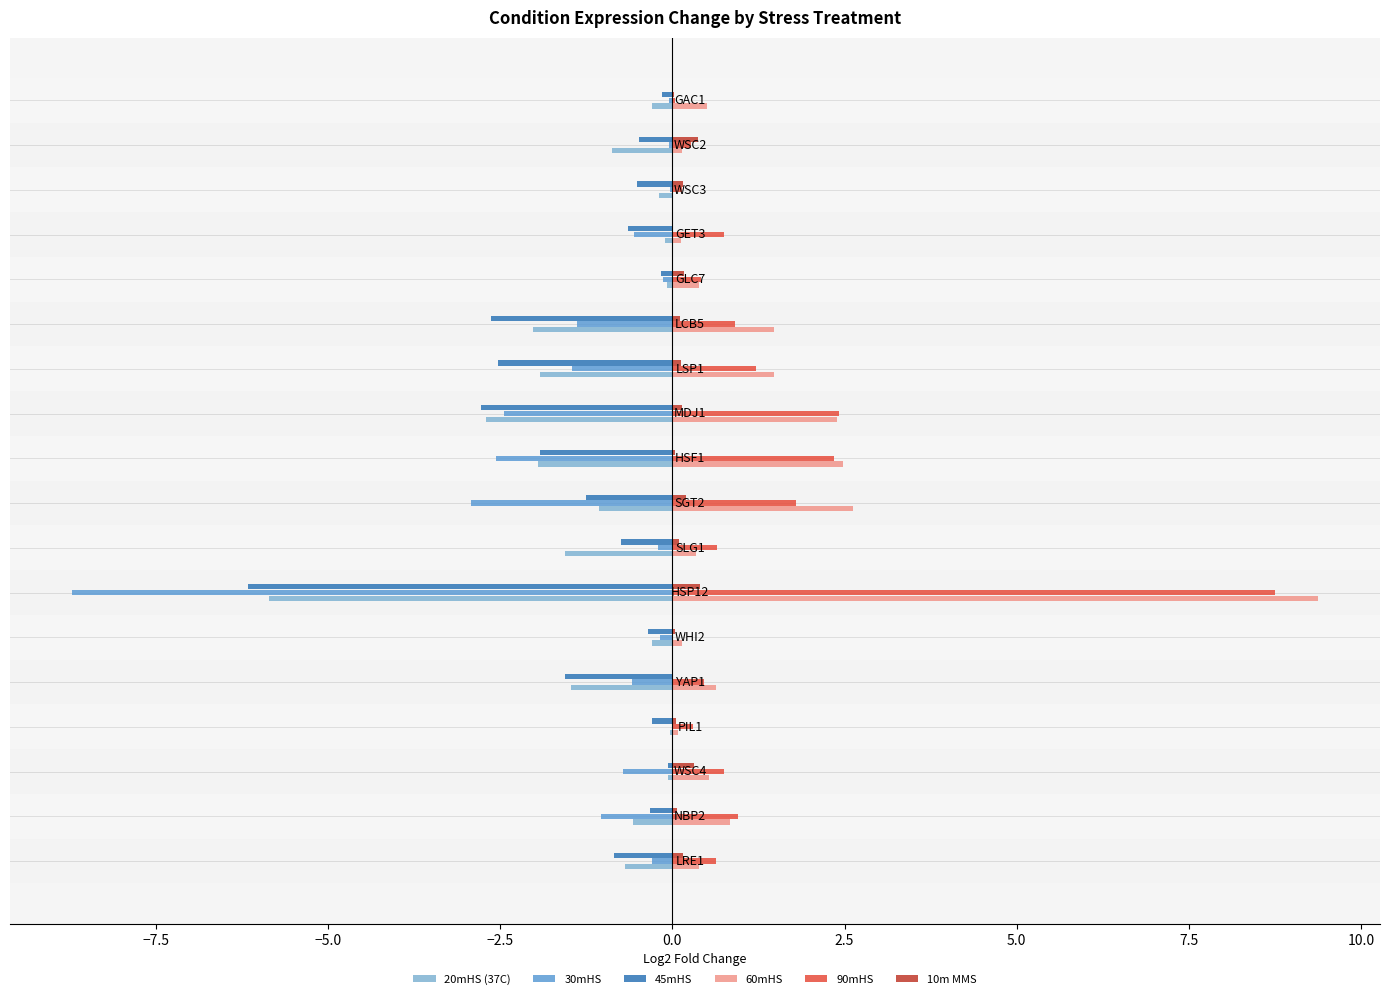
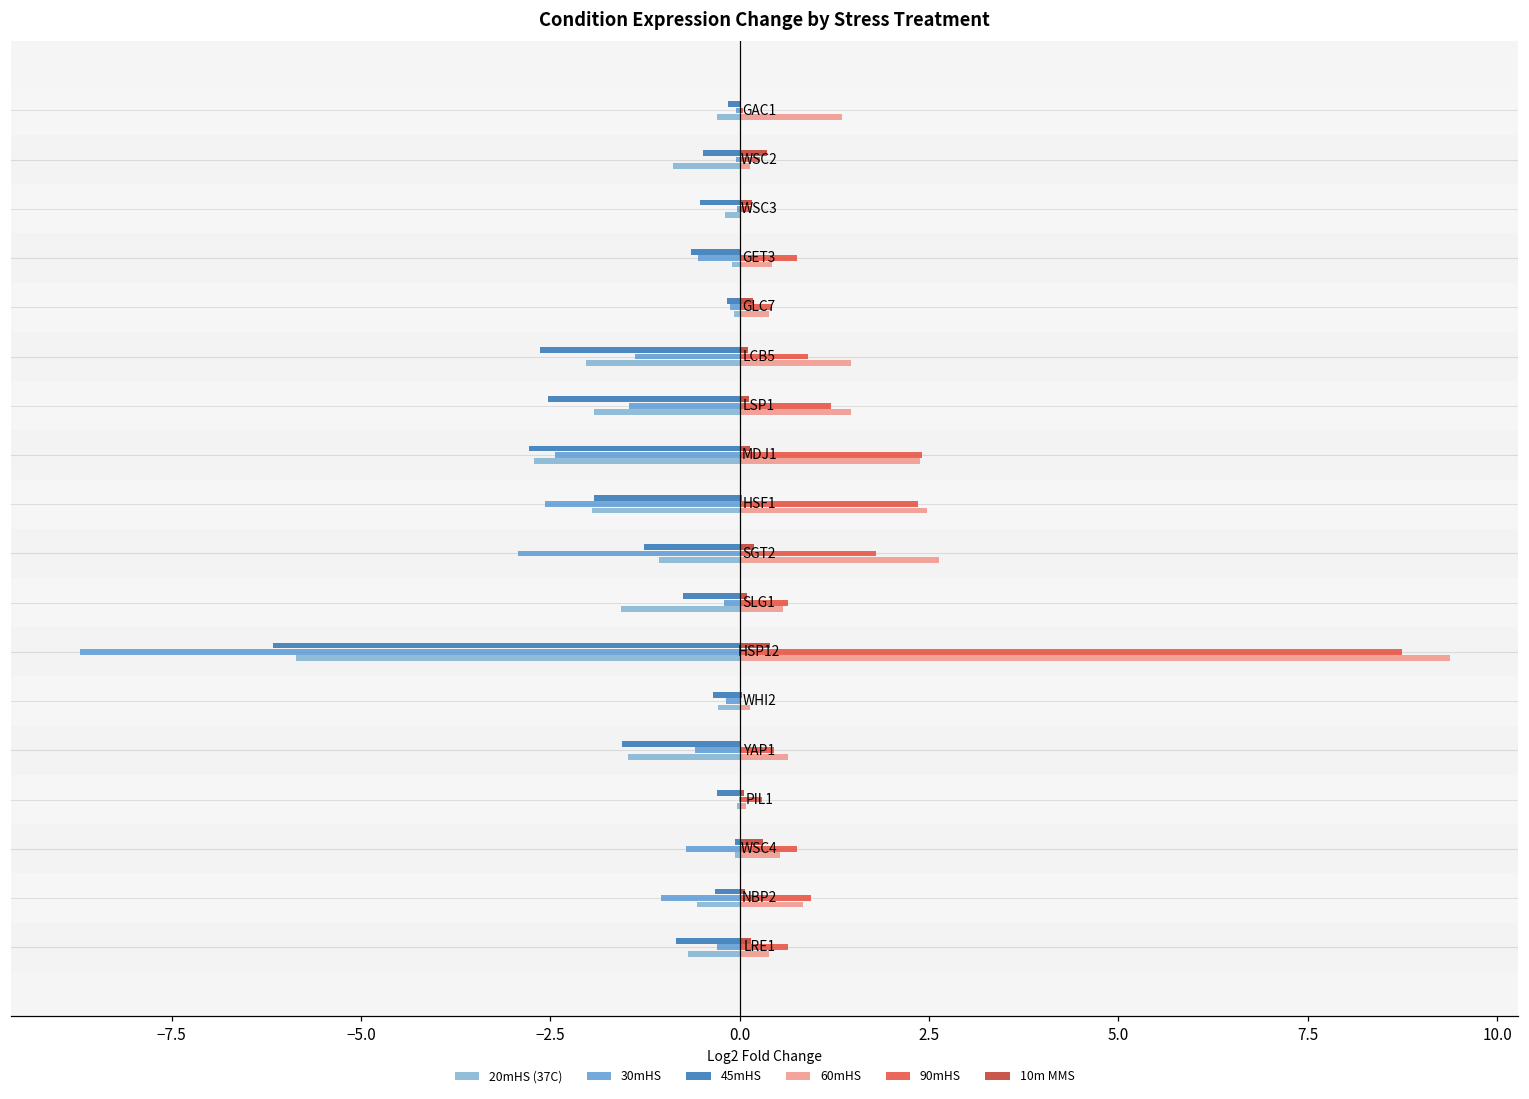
  {
    "45mHS": {
      "GAC1": -0.2,
      "WSC2": -0.5,
      "WSC3": -0.5,
      "GET3": -0.6,
      "GLC7": -0.2,
      "LCB5": -2.6,
      "LSP1": -2.5,
      "MDJ1": -2.8,
      "HSF1": -1.9,
      "SGT2": -1.3,
      "SLG1": -0.8,
      "HSP12": -6.2,
      "WHI2": -0.4,
      "YAP1": -1.6,
      "PIL1": -0.3,
      "WSC4": -0.1,
      "NBP2": -0.3,
      "LRE1": -0.8
    },
    "60mHS": {
-     "GAC1": 0.5,
+     "GAC1": 1.3,
      "WSC2": 0.1,
-     "GET3": 0.1,
+     "GET3": 0.4,
      "GLC7": 0.4,
      "LCB5": 1.5,
      "LSP1": 1.5,
      "MDJ1": 2.4,
      "HSF1": 2.5,
      "SGT2": 2.6,
-     "SLG1": 0.3,
+     "SLG1": 0.6,
      "HSP12": 9.4,
      "WHI2": 0.1,
      "YAP1": 0.6,
      "PIL1": 0.1,
      "WSC4": 0.5,
      "NBP2": 0.8,
      "LRE1": 0.4
    }
  }
